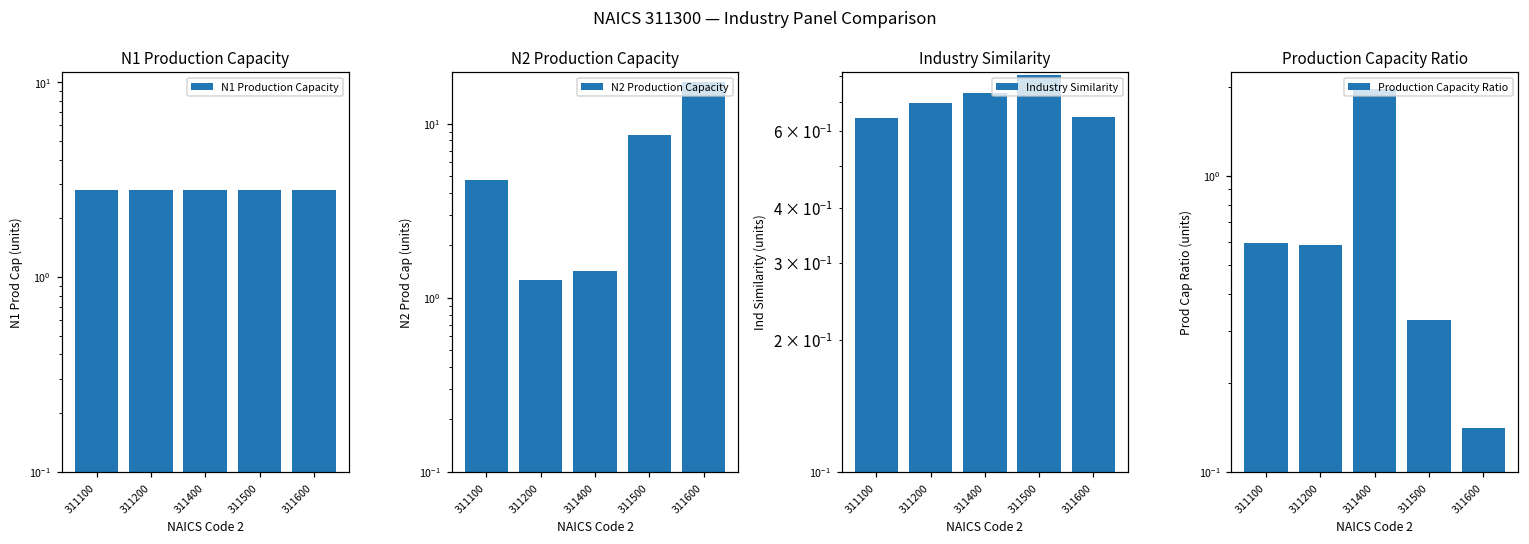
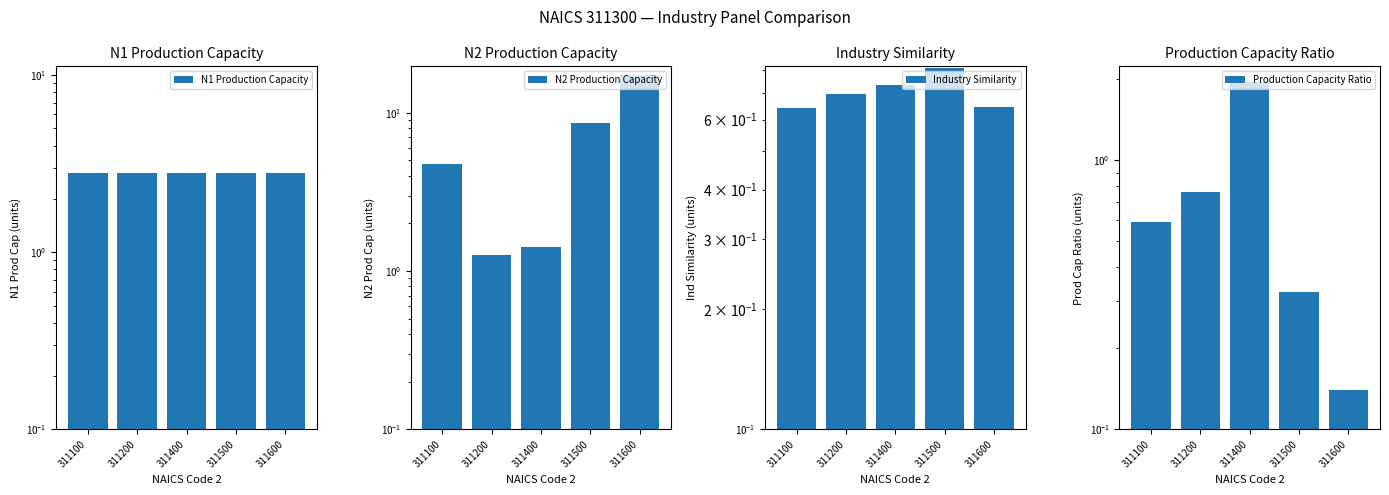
  {
    "N1 Production Capacity": {
      "311100": 2.8,
      "311200": 2.8,
      "311400": 2.8,
      "311500": 2.8,
      "311600": 2.8
    },
    "N2 Production Capacity": {
      "311100": 4.7,
      "311200": 1.3,
      "311400": 1.4,
      "311500": 9
    },
    "Production Capacity Ratio": {
      "311100": 0.59,
-     "311200": 0.59,
+     "311200": 0.76,
      "311500": 0.33,
      "311600": 0.14
    }
  }
